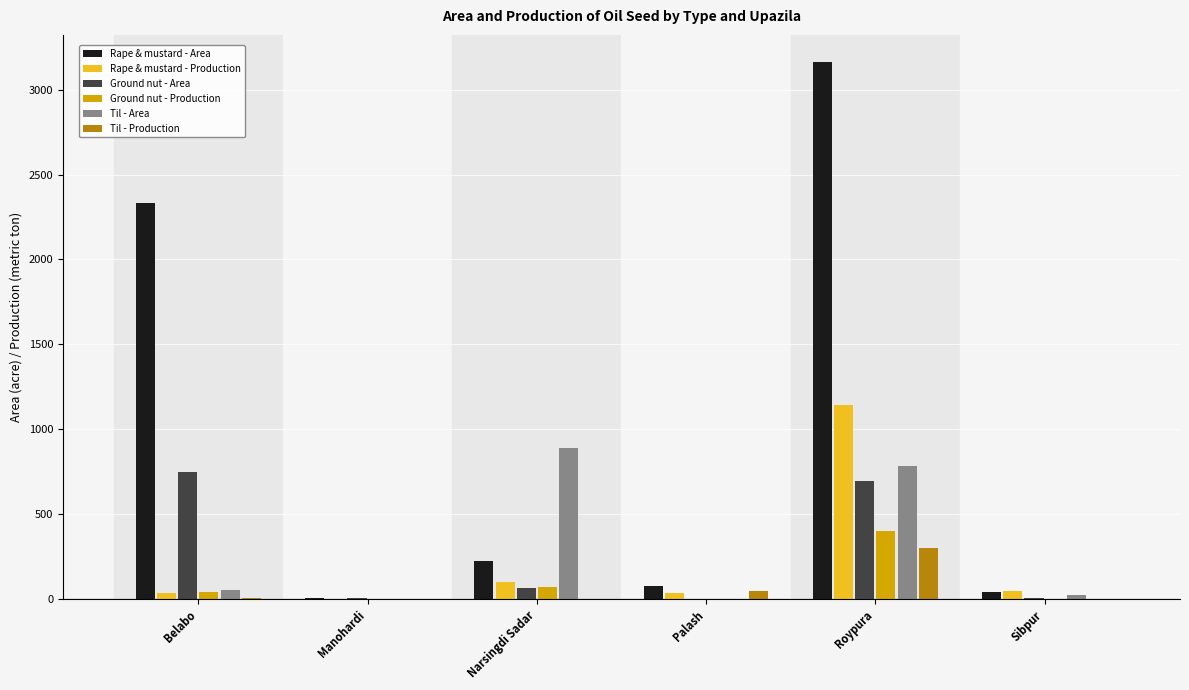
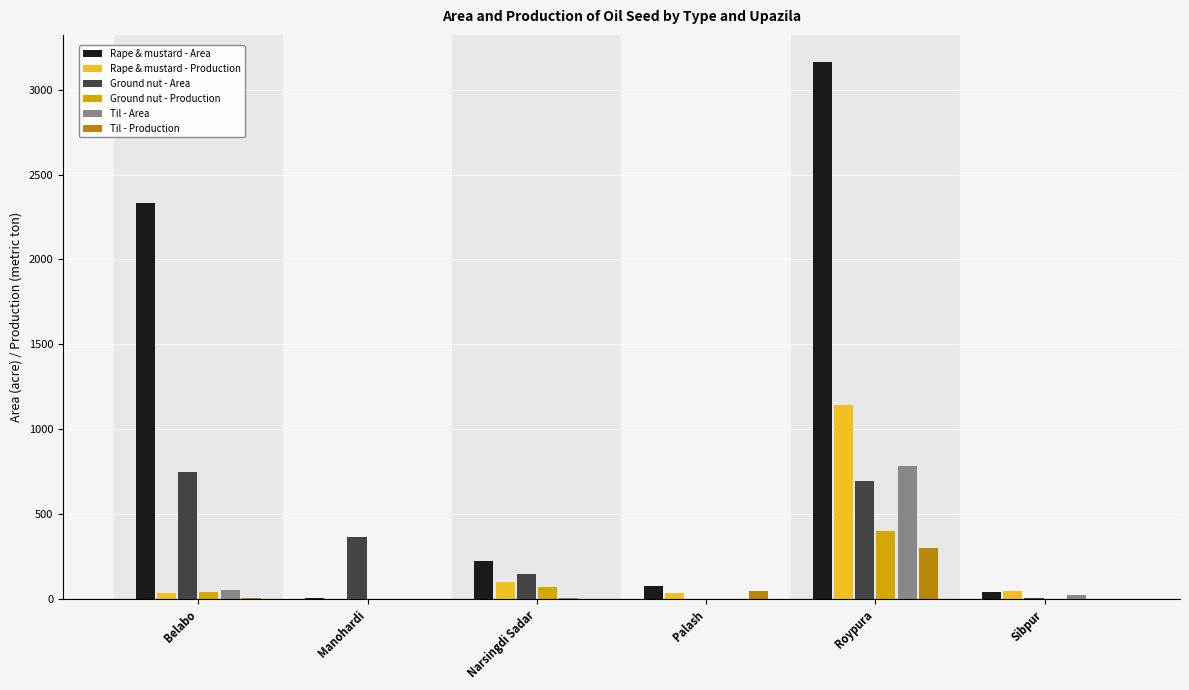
  {
    "Rape & mustard - Area": {
      "Belabo": 2330,
      "Narsingdi Sadar": 230,
      "Palash": 80,
      "Roypura": 3160,
      "Sibpur": 40
    },
    "Ground nut - Area": {
      "Belabo": 750,
-     "Manohardi": 10,
-     "Narsingdi Sadar": 70,
+     "Manohardi": 370,
+     "Narsingdi Sadar": 150,
      "Roypura": 700
    },
    "Til - Area": {
      "Belabo": 50,
-     "Narsingdi Sadar": 890,
+     "Narsingdi Sadar": 10,
      "Roypura": 790,
      "Sibpur": 30
    }
  }
